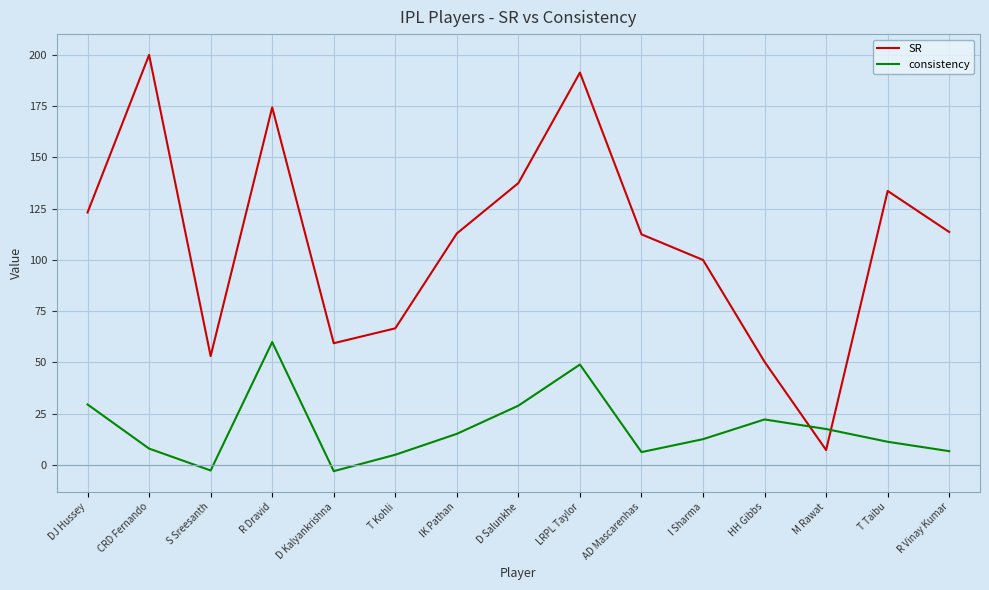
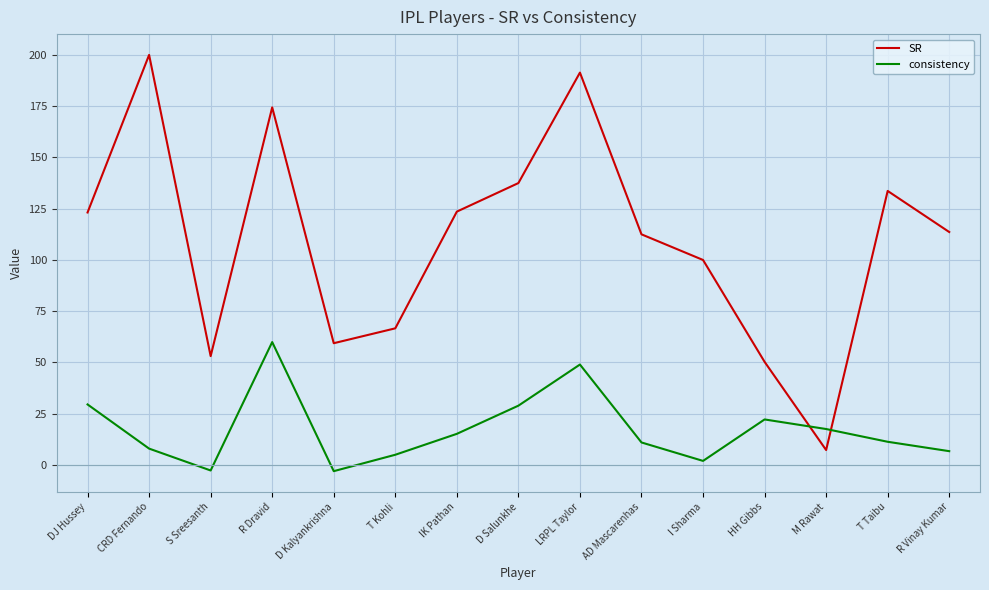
  {
    "SR": {
      "DJ Hussey": 123,
      "CRD Fernando": 200,
      "S Sreesanth": 53,
      "R Dravid": 174,
      "D Kalyankrishna": 59,
      "T Kohli": 67,
-     "IK Pathan": 113,
+     "IK Pathan": 124,
      "D Salunkhe": 138,
      "LRPL Taylor": 191,
      "AD Mascarenhas": 113,
      "I Sharma": 100,
      "HH Gibbs": 50,
      "M Rawat": 7,
      "T Taibu": 134,
      "R Vinay Kumar": 114
    },
    "consistency": {
      "DJ Hussey": 30,
      "CRD Fernando": 8,
      "S Sreesanth": -3,
      "R Dravid": 60,
      "D Kalyankrishna": -3,
      "T Kohli": 5,
      "IK Pathan": 15,
      "D Salunkhe": 29,
      "LRPL Taylor": 49,
-     "AD Mascarenhas": 6,
-     "I Sharma": 13,
+     "AD Mascarenhas": 11,
+     "I Sharma": 2,
      "HH Gibbs": 22,
      "M Rawat": 18,
      "T Taibu": 11,
      "R Vinay Kumar": 7
    }
  }
